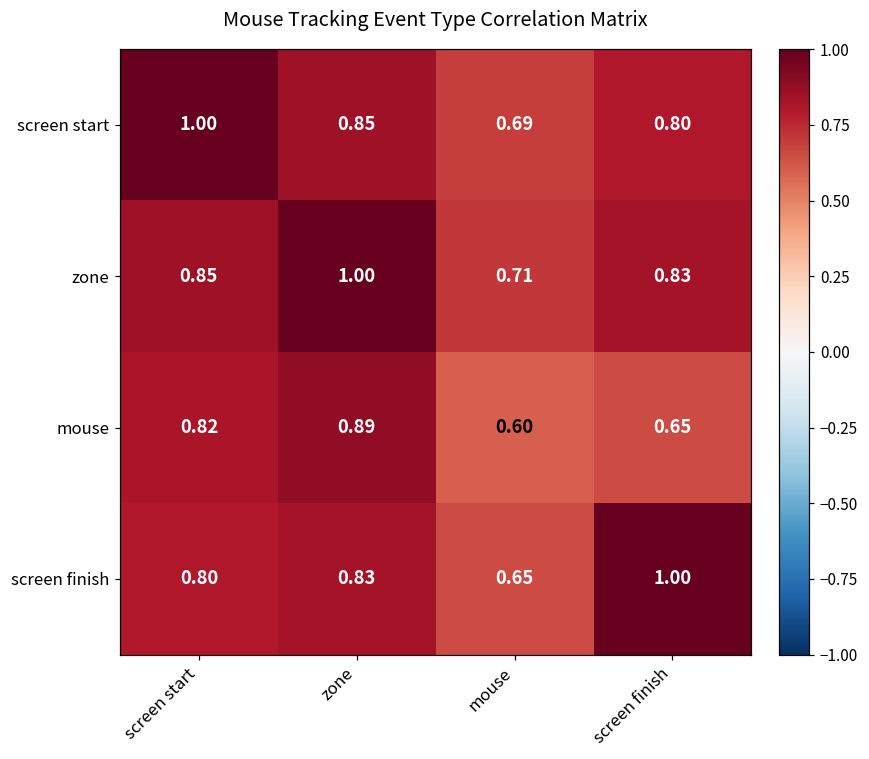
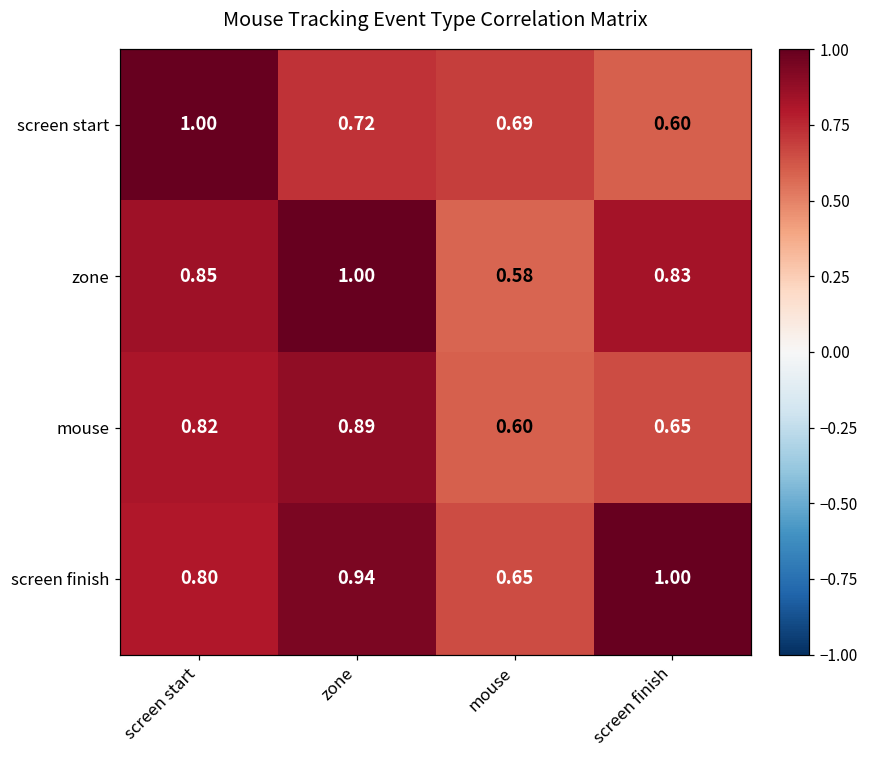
  {
    "screen start": {
      "screen start": 1.00,
-     "zone": 0.85,
+     "zone": 0.72,
      "mouse": 0.69,
-     "screen finish": 0.80
+     "screen finish": 0.60
    },
    "zone": {
      "screen start": 0.85,
      "zone": 1.00,
-     "mouse": 0.71,
+     "mouse": 0.58,
      "screen finish": 0.83
    },
    "mouse": {
      "screen start": 0.82,
      "zone": 0.89,
      "mouse": 0.60,
      "screen finish": 0.65
    },
    "screen finish": {
      "screen start": 0.80,
-     "zone": 0.83,
+     "zone": 0.94,
      "mouse": 0.65,
      "screen finish": 1.00
    }
  }
